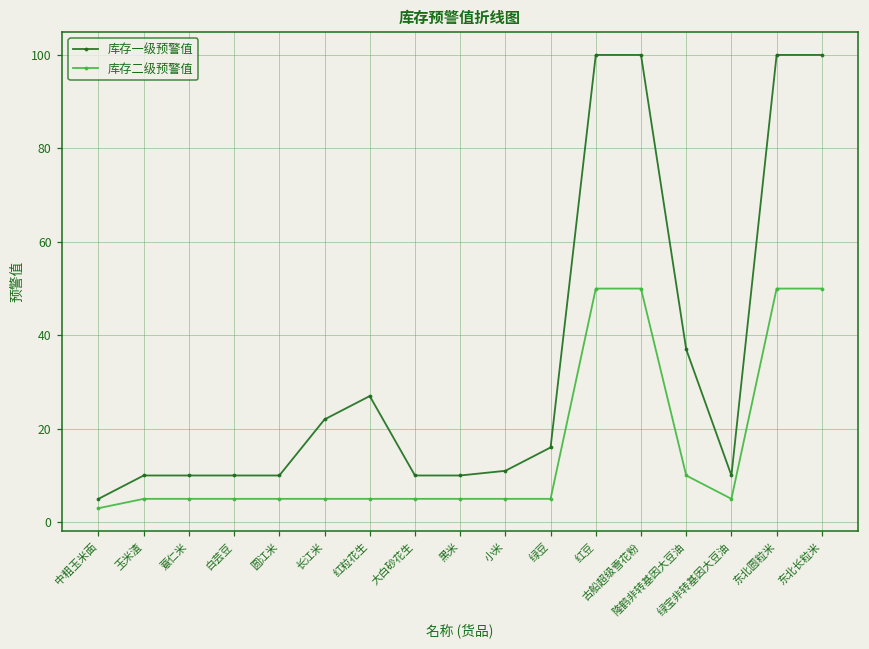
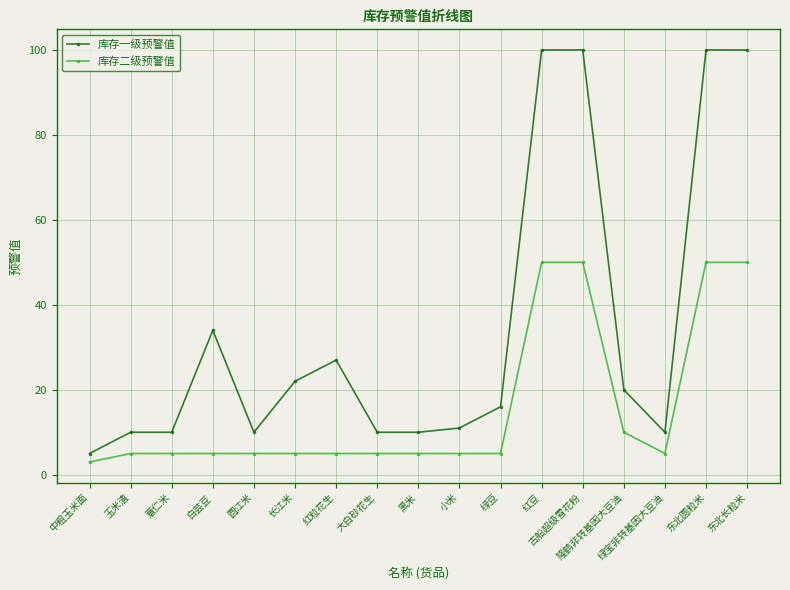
  {
    "库存一级预警值": {
      "中粗玉米面": 5,
      "玉米渣": 10,
      "薏仁米": 10,
-     "白芸豆": 10,
+     "白芸豆": 34,
      "圆江米": 10,
      "长江米": 22,
      "红粒花生": 27,
      "大白砂花生": 10,
      "黑米": 10,
      "小米": 11,
      "绿豆": 16,
      "红豆": 100,
      "古船超级雪花粉": 100,
-     "隆鹤非转基因大豆油": 37,
+     "隆鹤非转基因大豆油": 20,
      "绿宝非转基因大豆油": 10,
      "东北圆粒米": 100,
      "东北长粒米": 100
    },
    "库存二级预警值": {
      "中粗玉米面": 3,
      "玉米渣": 5,
      "薏仁米": 5,
      "白芸豆": 5,
      "圆江米": 5,
      "长江米": 5,
      "红粒花生": 5,
      "大白砂花生": 5,
      "黑米": 5,
      "小米": 5,
      "绿豆": 5,
      "红豆": 50,
      "古船超级雪花粉": 50,
      "隆鹤非转基因大豆油": 10,
      "绿宝非转基因大豆油": 5,
      "东北圆粒米": 50,
      "东北长粒米": 50
    }
  }
